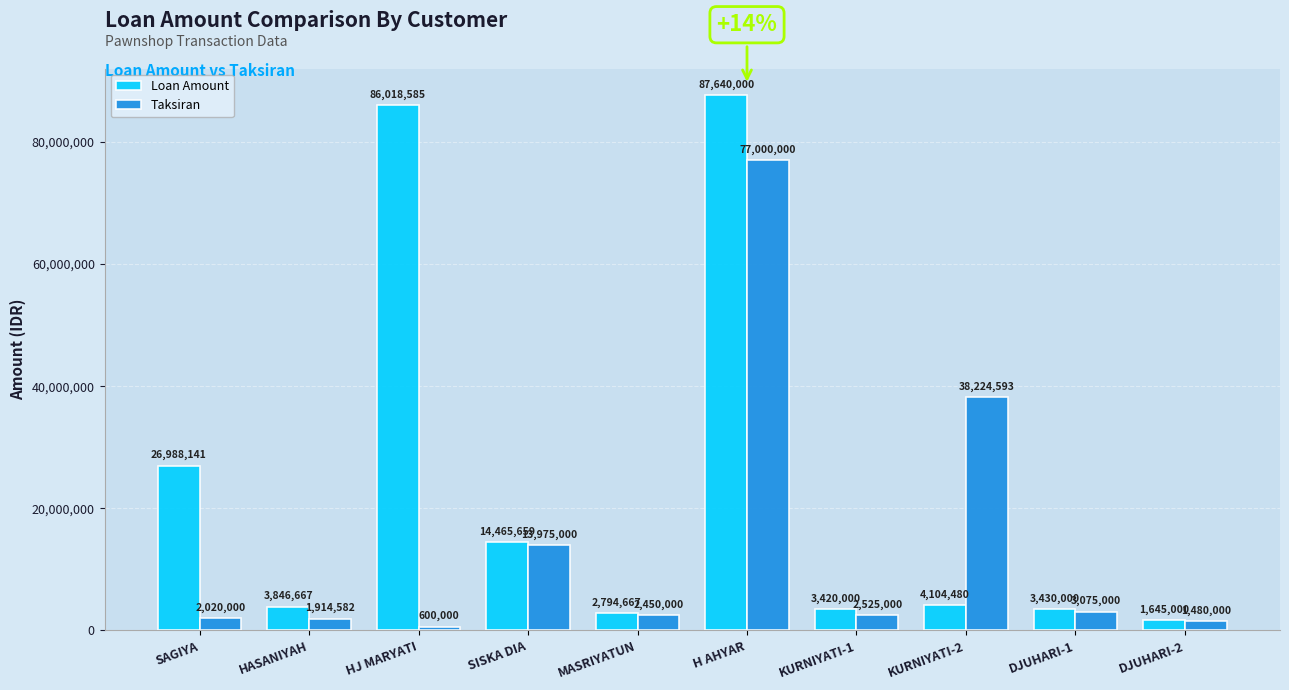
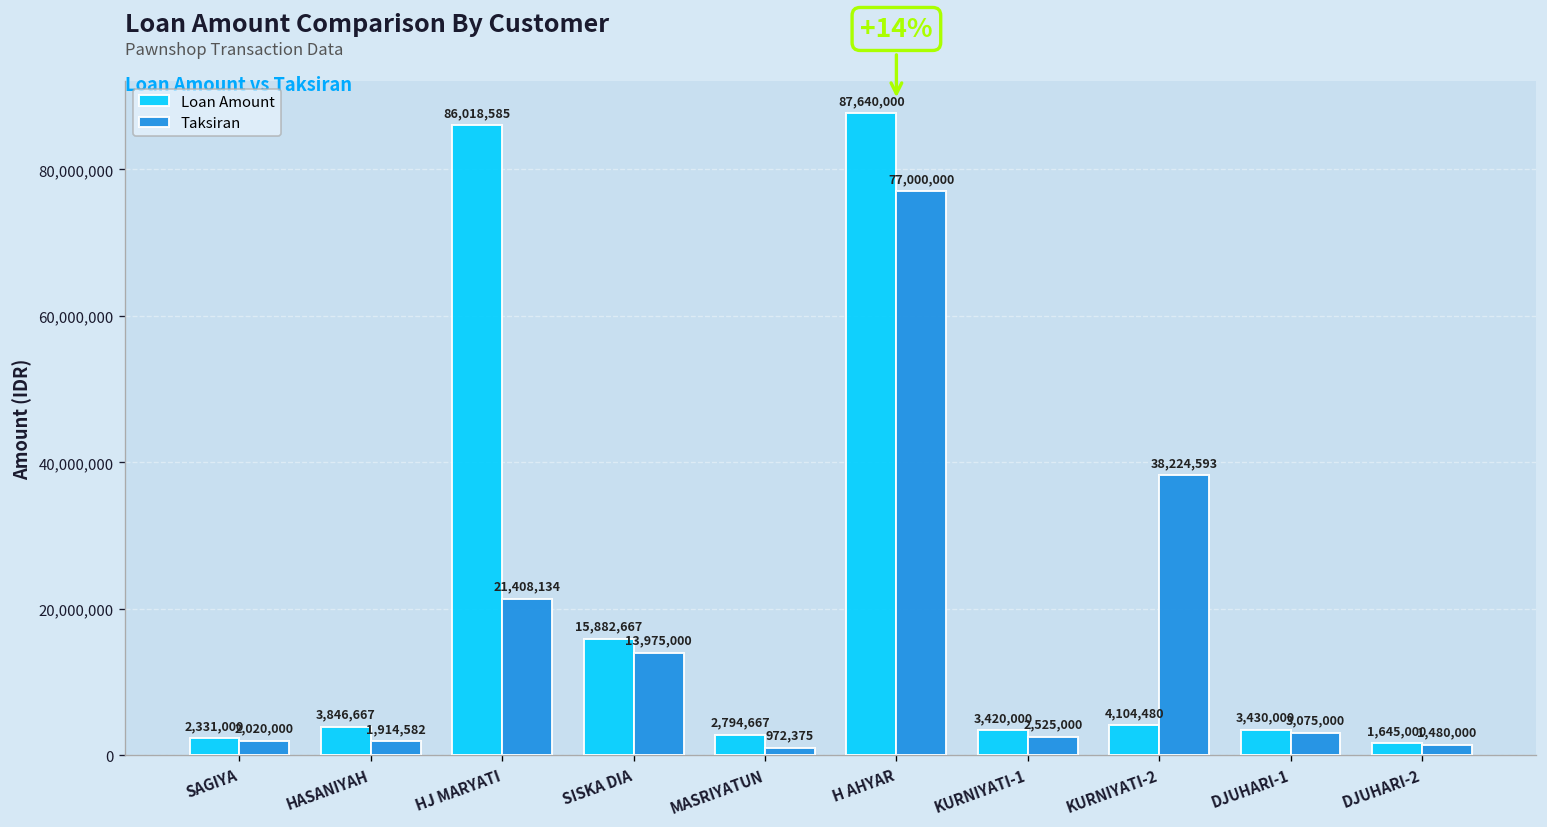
  {
    "Loan Amount": {
-     "SAGIYA": "26,988,141",
+     "SAGIYA": "2,331,000",
      "HASANIYAH": "3,846,667",
      "HJ MARYATI": "86,018,585",
-     "SISKA DIA": "14,465,659",
+     "SISKA DIA": "15,882,667",
      "MASRIYATUN": "2,794,667",
      "H AHYAR": "87,640,000",
      "KURNIYATI-1": "3,420,000",
      "KURNIYATI-2": "4,104,480",
      "DJUHARI-1": "3,430,000"
    },
    "Taksiran": {
      "SAGIYA": "2,020,000",
      "HASANIYAH": "1,914,582",
-     "HJ MARYATI": "600,000",
+     "HJ MARYATI": "21,408,134",
      "SISKA DIA": "13,975,000",
-     "MASRIYATUN": "2,450,000",
+     "MASRIYATUN": "972,375",
      "H AHYAR": "77,000,000",
      "KURNIYATI-1": "2,525,000",
      "KURNIYATI-2": "38,224,593",
      "DJUHARI-1": "3,075,000"
    }
  }
